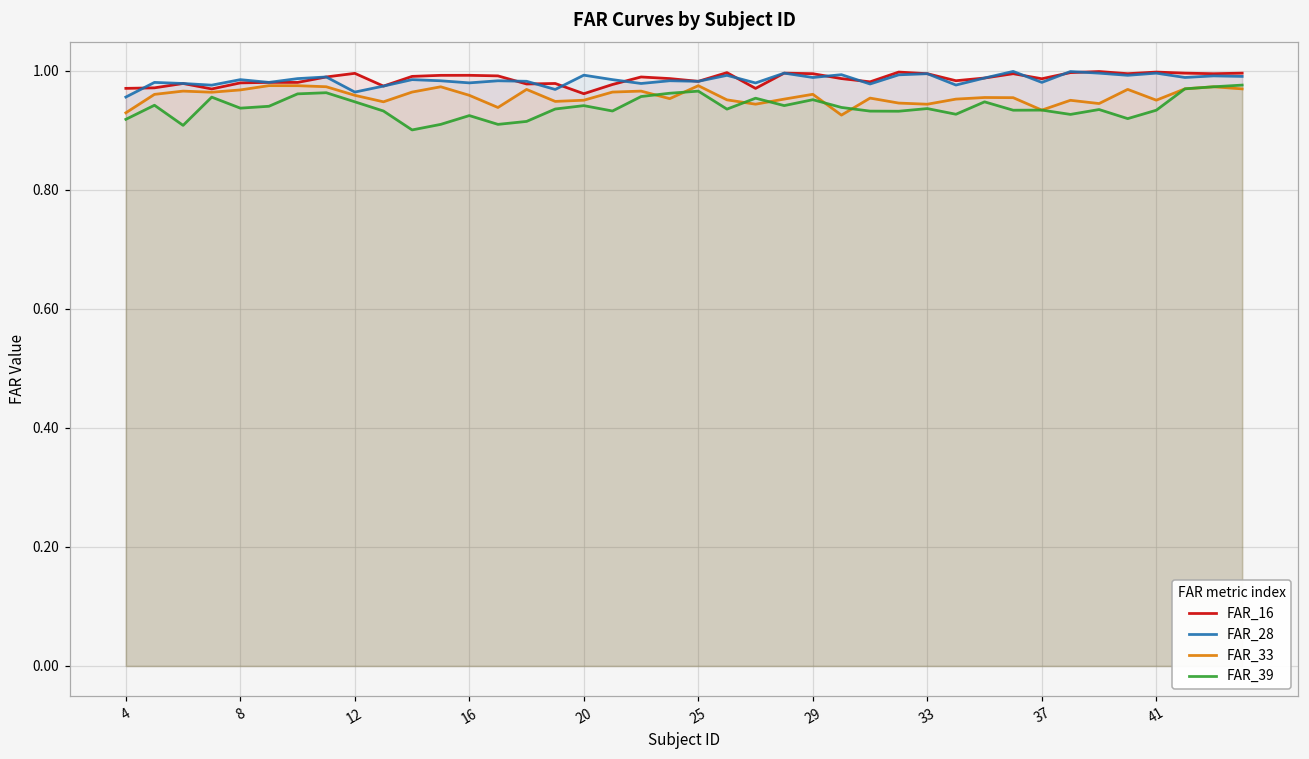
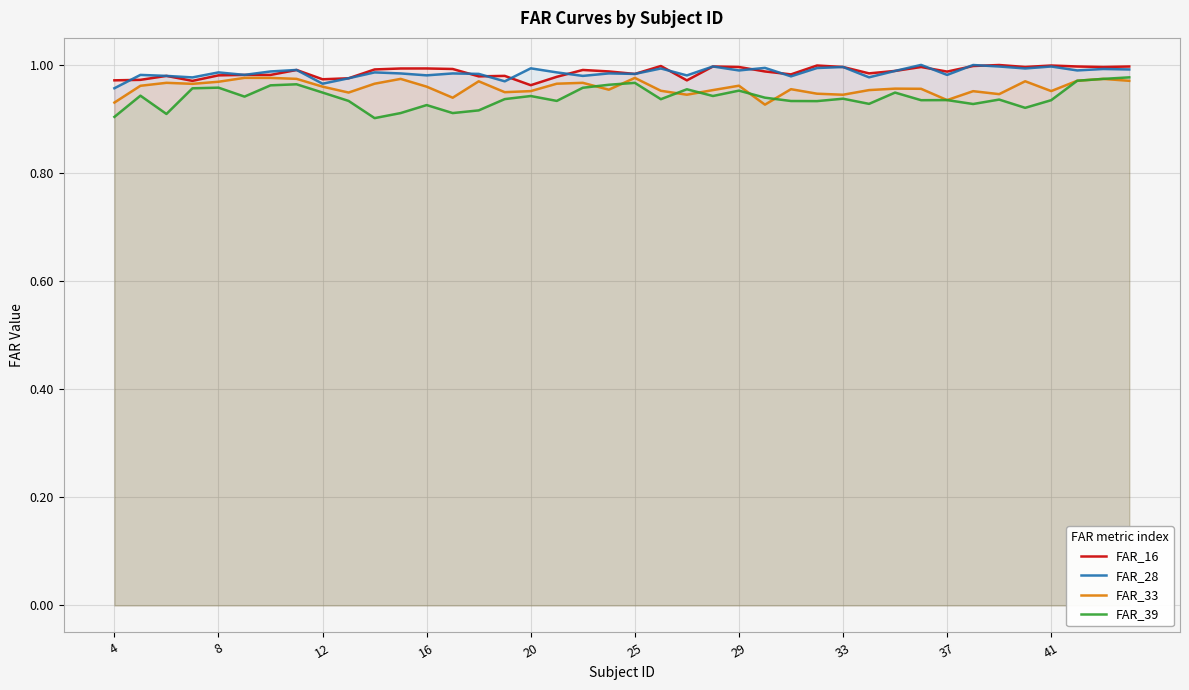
  {
    "FAR_16": {
      "4": 0.97,
      "8": 0.98,
-     "12": 1.00,
+     "12": 0.97,
      "16": 0.99,
      "20": 0.96
    },
    "FAR_28": {
      "4": 0.96,
      "8": 0.99,
      "12": 0.96,
      "16": 0.98,
      "20": 0.99
    },
    "FAR_33": {
      "4": 0.93,
      "8": 0.97,
      "12": 0.96,
      "16": 0.96,
      "20": 0.95,
      "41": 0.95
    },
    "FAR_39": {
-     "4": 0.92,
-     "8": 0.94,
+     "4": 0.90,
+     "8": 0.96,
      "12": 0.95,
      "16": 0.93,
      "20": 0.94,
      "41": 0.93
    }
  }
